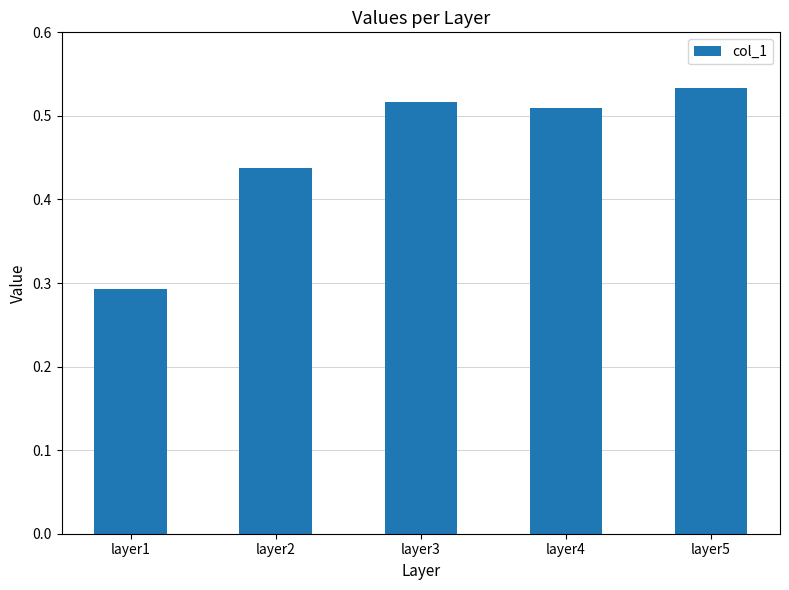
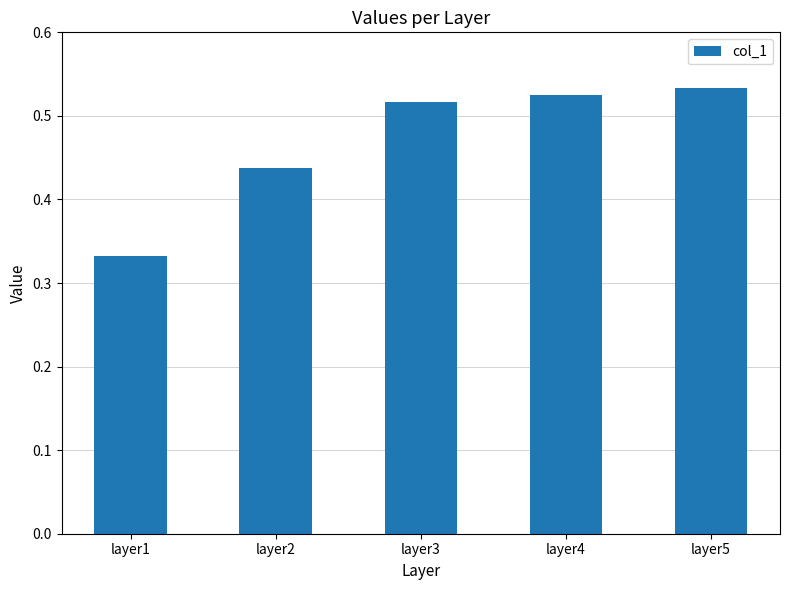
  {
-   "layer1": 0.29,
+   "layer1": 0.33,
    "layer2": 0.44,
    "layer3": 0.52,
-   "layer4": 0.51,
+   "layer4": 0.52,
    "layer5": 0.53
  }
